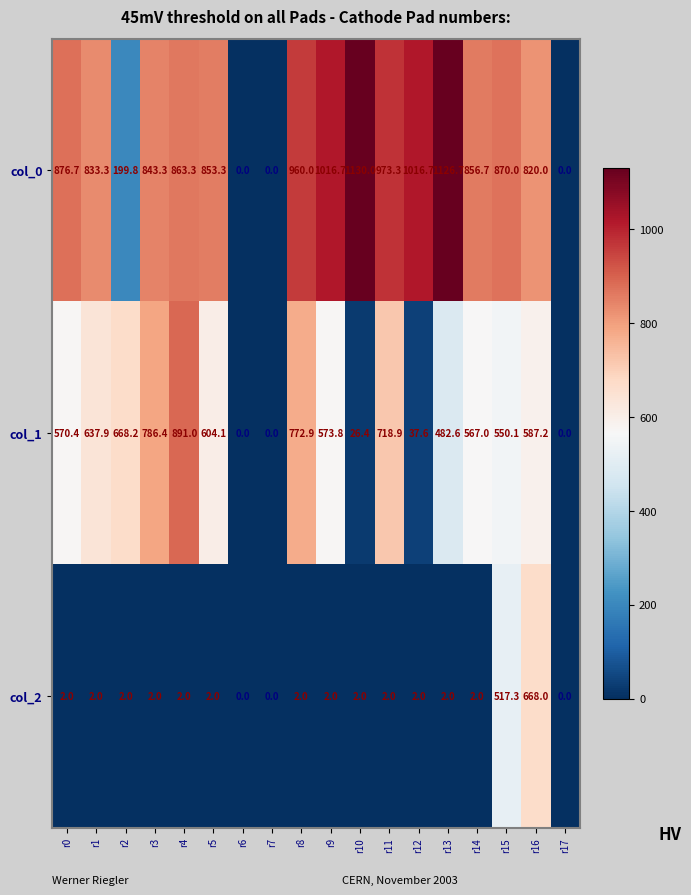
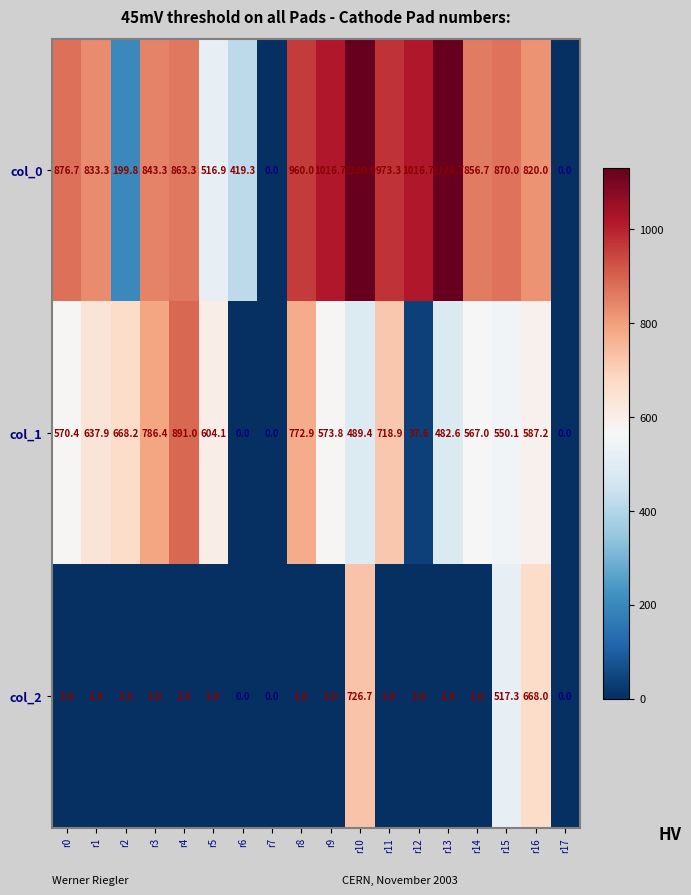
  {
    "col_0": {
      "r0": 876.7,
      "r1": 833.3,
      "r2": 199.8,
      "r3": 843.3,
      "r4": 863.3,
-     "r5": 853.3,
-     "r6": 0.0,
+     "r5": 516.9,
+     "r6": 419.3,
      "r7": 0.0,
      "r8": 960.0,
      "r11": 973.3,
      "r14": 856.7,
      "r15": 870.0,
      "r16": 820.0,
      "r17": 0.0
    },
    "col_1": {
      "r0": 570.4,
      "r1": 637.9,
      "r2": 668.2,
      "r3": 786.4,
      "r4": 891.0,
      "r5": 604.1,
      "r6": 0.0,
      "r7": 0.0,
      "r8": 772.9,
      "r9": 573.8,
-     "r10": 26.4,
+     "r10": 489.4,
      "r11": 718.9,
      "r12": 37.6,
      "r13": 482.6,
      "r14": 567.0,
      "r15": 550.1,
      "r16": 587.2,
      "r17": 0.0
    },
    "col_2": {
      "r0": 2.0,
      "r1": 2.0,
      "r2": 2.0,
      "r3": 2.0,
      "r4": 2.0,
      "r5": 2.0,
      "r6": 0.0,
      "r7": 0.0,
      "r8": 2.0,
      "r9": 2.0,
-     "r10": 2.0,
+     "r10": 726.7,
      "r11": 2.0,
      "r12": 2.0,
      "r13": 2.0,
      "r14": 2.0,
      "r15": 517.3,
      "r16": 668.0,
      "r17": 0.0
    }
  }
